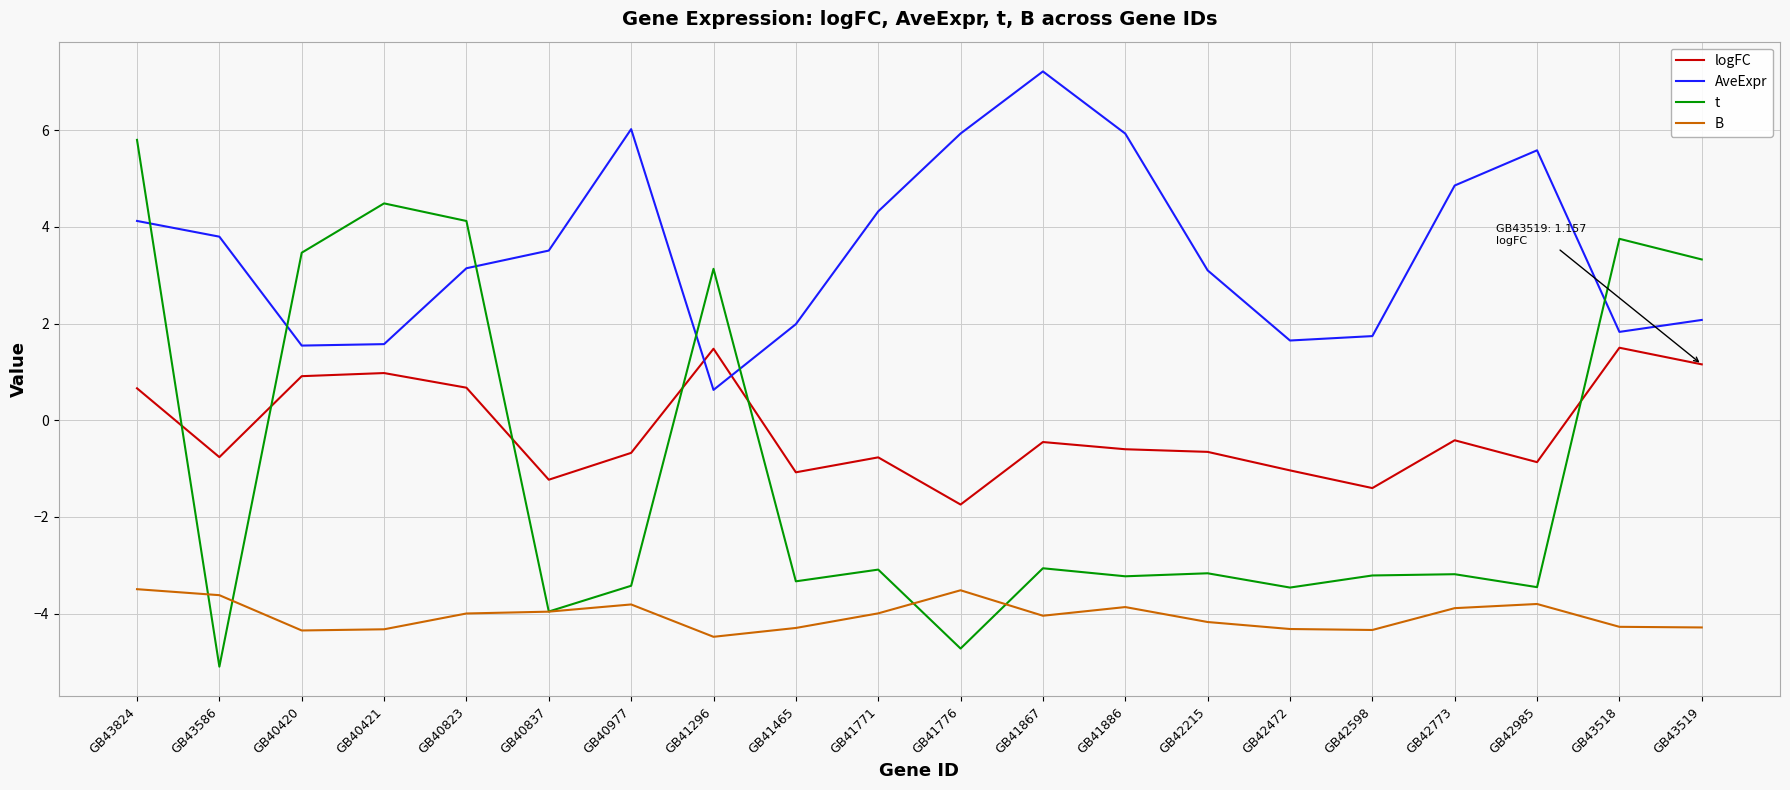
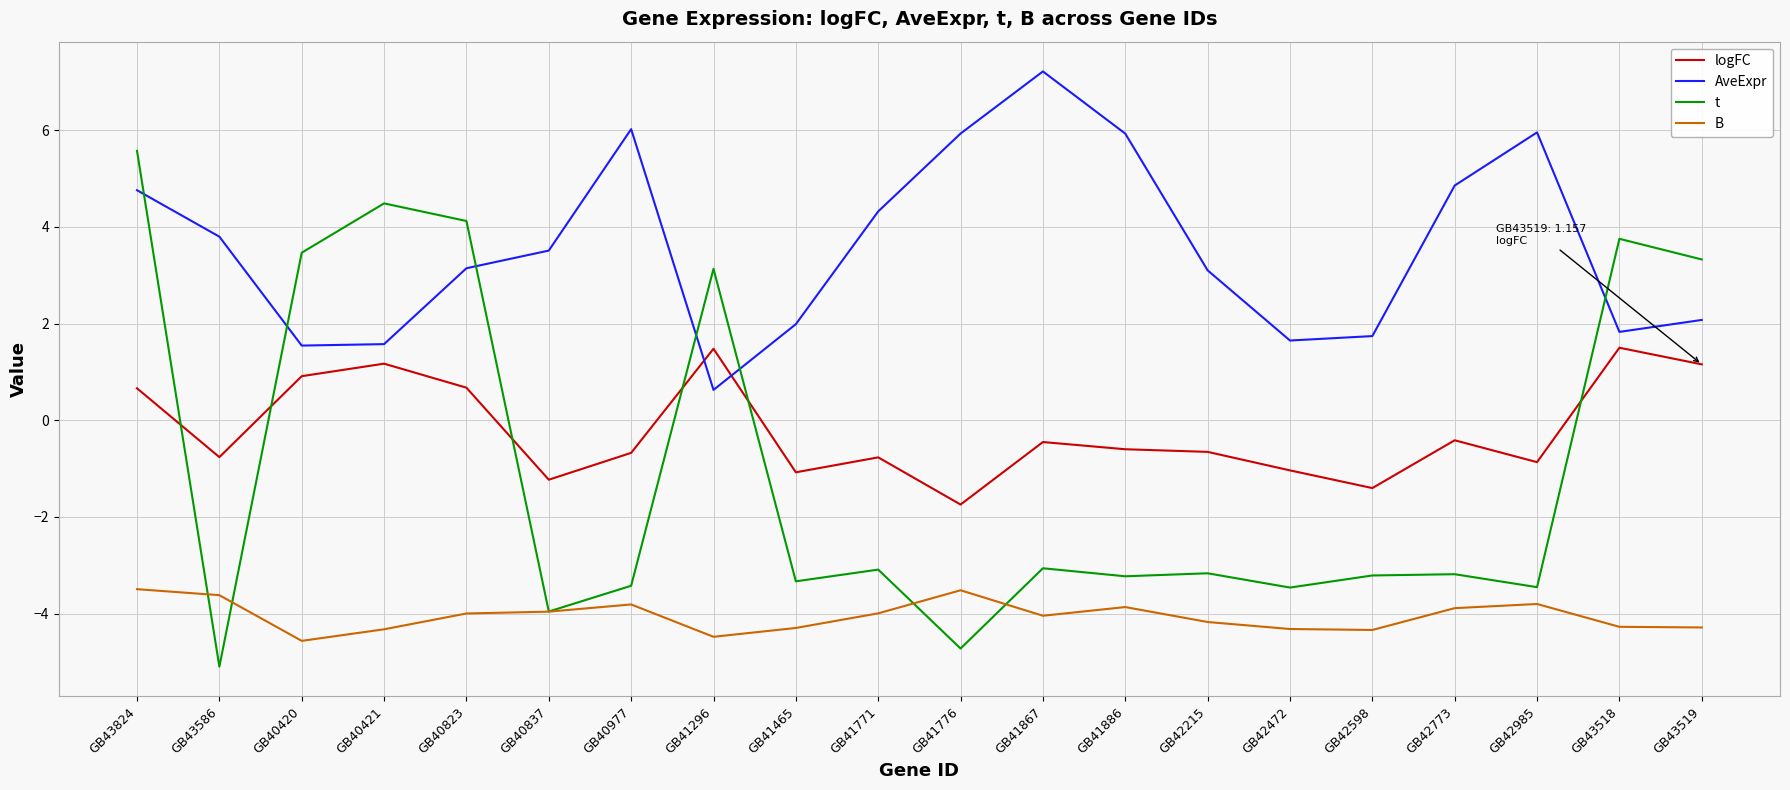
  {
    "logFC": {
      "GB43824": 0.7,
      "GB43586": -0.8,
      "GB40420": 0.9,
-     "GB40421": 1.0,
+     "GB40421": 1.2,
      "GB40823": 0.7,
      "GB40837": -1.2,
      "GB40977": -0.7,
      "GB41296": 1.5,
      "GB41465": -1.1,
      "GB41771": -0.8,
      "GB41776": -1.7,
      "GB41867": -0.5,
      "GB41886": -0.6,
      "GB42215": -0.7,
      "GB42472": -1.0,
      "GB42598": -1.4,
      "GB42773": -0.4,
      "GB42985": -0.9,
      "GB43519": 1.2
    },
    "AveExpr": {
-     "GB43824": 4.1,
+     "GB43824": 4.8,
      "GB43586": 3.8,
      "GB40420": 1.5,
      "GB40421": 1.6,
      "GB40823": 3.1,
      "GB40837": 3.5,
      "GB40977": 6.0,
      "GB41296": 0.6,
      "GB41465": 2.0,
      "GB41771": 4.3,
      "GB41776": 5.9,
      "GB41867": 7.2,
      "GB41886": 5.9,
      "GB42215": 3.1,
      "GB42472": 1.7,
      "GB42598": 1.7,
      "GB42773": 4.9,
-     "GB42985": 5.6,
+     "GB42985": 6.0,
      "GB43519": 2.1
    },
    "t": {
-     "GB43824": 5.8,
+     "GB43824": 5.6,
      "GB43586": -5.1,
      "GB40420": 3.5,
      "GB40421": 4.5,
      "GB40823": 4.1,
      "GB40977": -3.4,
      "GB41296": 3.1,
      "GB41465": -3.3,
      "GB41771": -3.1,
      "GB41776": -4.7,
      "GB41867": -3.1,
      "GB41886": -3.2,
      "GB42215": -3.2,
      "GB42472": -3.5,
      "GB42598": -3.2,
      "GB42773": -3.2,
      "GB42985": -3.5,
      "GB43519": 3.3
    },
    "B": {
      "GB43824": -3.5,
      "GB43586": -3.6,
-     "GB40420": -4.3,
+     "GB40420": -4.6,
      "GB40421": -4.3,
      "GB40823": -4.0,
      "GB40977": -3.8,
      "GB41296": -4.5,
      "GB41465": -4.3,
      "GB41771": -4.0,
      "GB41776": -3.5,
      "GB41867": -4.0,
      "GB41886": -3.9,
      "GB42215": -4.2,
      "GB42472": -4.3,
      "GB42598": -4.3,
      "GB42773": -3.9,
      "GB42985": -3.8,
      "GB43518": -4.3,
      "GB43519": -4.3
    }
  }
